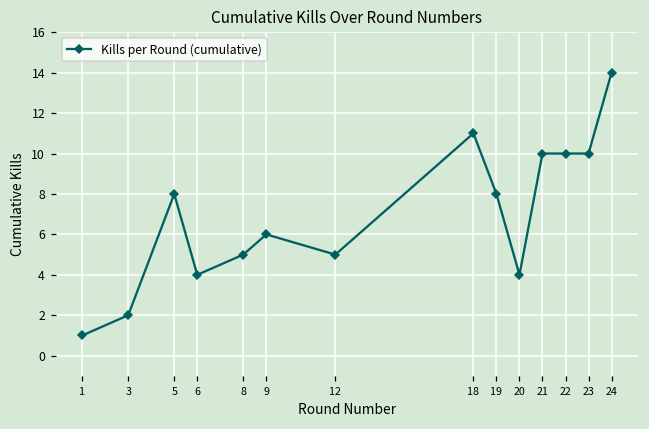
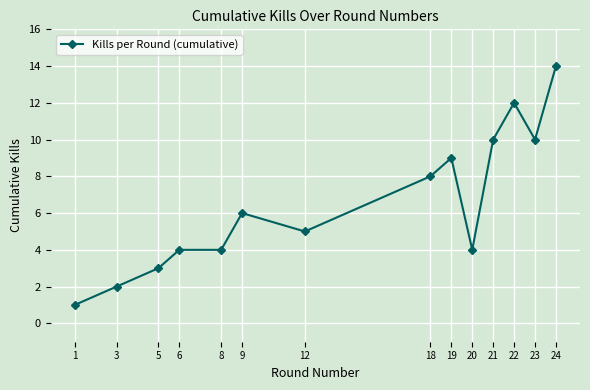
  {
    "1": 1,
    "3": 2,
-   "5": 8,
+   "5": 3,
    "6": 4,
-   "8": 5,
+   "8": 4,
    "9": 6,
    "12": 5,
-   "18": 11,
-   "19": 8,
+   "18": 8,
+   "19": 9,
    "20": 4,
    "21": 10,
-   "22": 10,
+   "22": 12,
    "23": 10,
    "24": 14
  }
